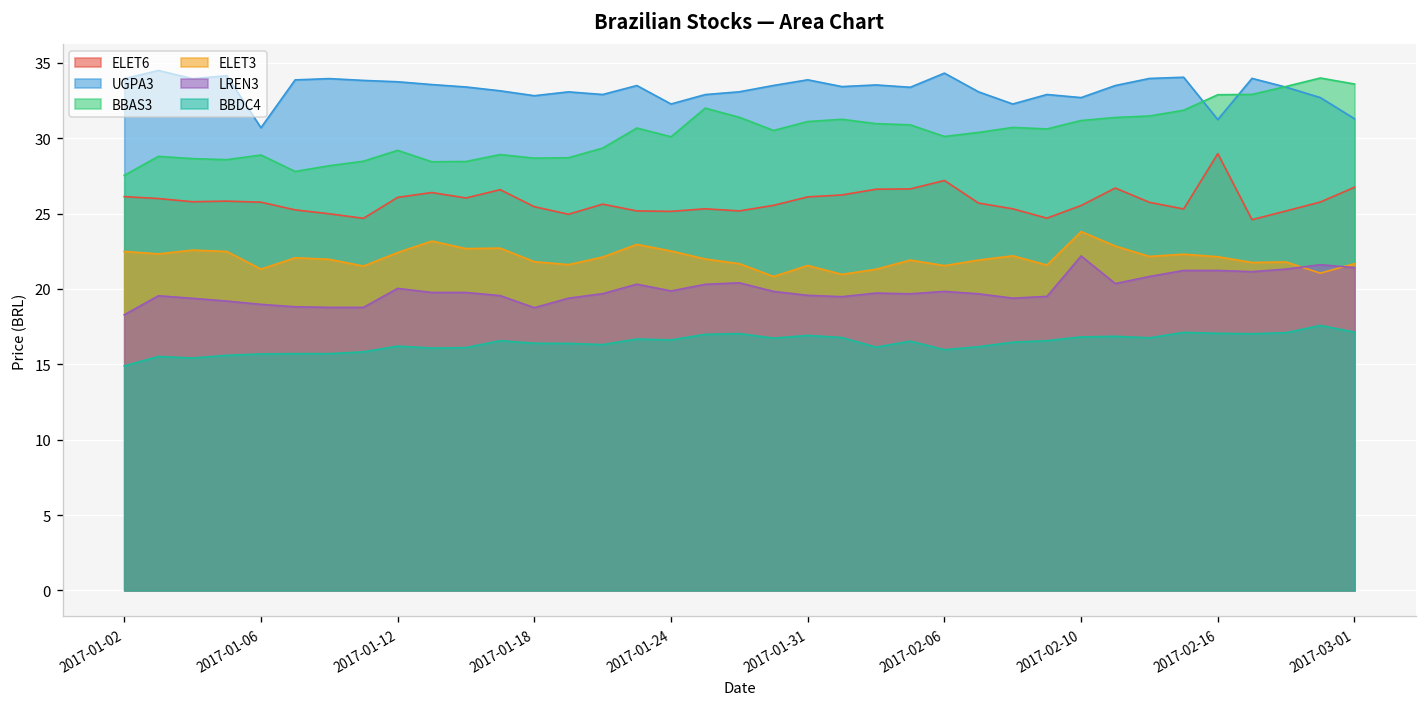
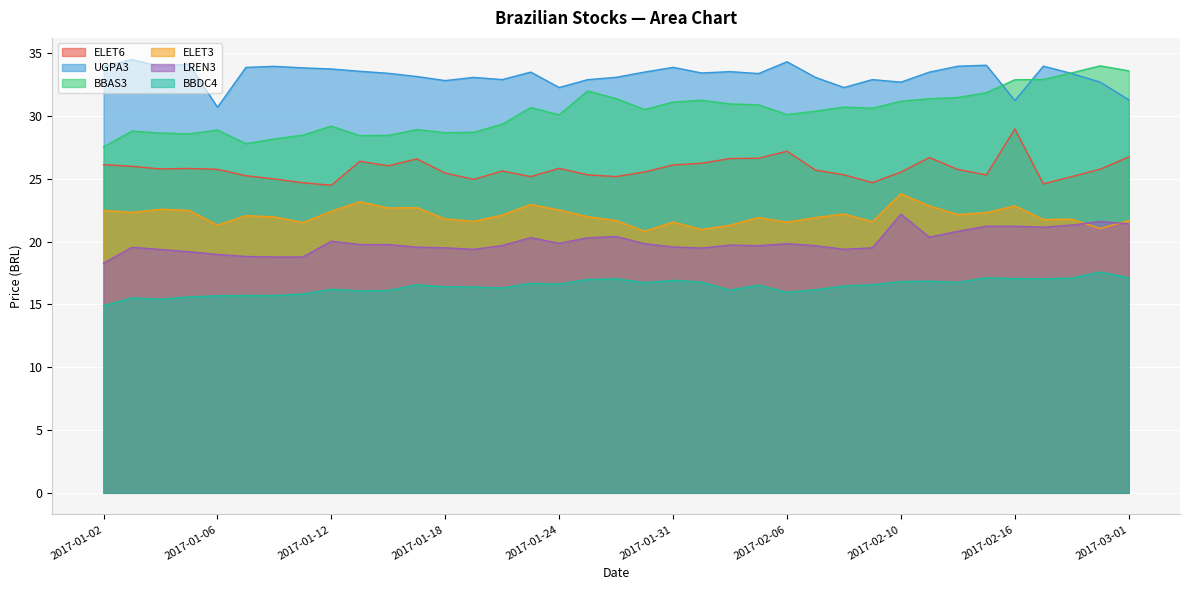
  {
    "ELET6": {
      "2017-01-02": 26.1,
      "2017-01-06": 25.8,
-     "2017-01-12": 26.1,
+     "2017-01-12": 24.5,
      "2017-01-18": 25.5,
-     "2017-01-24": 25.2,
+     "2017-01-24": 25.8,
      "2017-01-31": 26.1,
      "2017-02-06": 27.2,
      "2017-02-10": 25.5,
      "2017-02-16": 29.0,
      "2017-03-01": 26.8
    },
    "UGPA3": {
      "2017-01-06": 30.7,
      "2017-01-12": 33.8,
      "2017-01-18": 32.8,
      "2017-01-24": 32.3,
      "2017-01-31": 33.9,
      "2017-02-06": 34.3,
      "2017-02-10": 32.7,
      "2017-02-16": 31.2,
      "2017-03-01": 31.3
    },
    "ELET3": {
      "2017-01-02": 22.5,
      "2017-01-06": 21.3,
      "2017-01-12": 22.4,
      "2017-01-18": 21.8,
      "2017-01-24": 22.5,
      "2017-01-31": 21.6,
      "2017-02-06": 21.6,
      "2017-02-10": 23.8,
-     "2017-02-16": 22.1,
+     "2017-02-16": 22.9,
      "2017-03-01": 21.7
    },
    "LREN3": {
      "2017-01-02": 18.3,
      "2017-01-06": 19.0,
      "2017-01-12": 20.0,
-     "2017-01-18": 18.8,
+     "2017-01-18": 19.5,
      "2017-01-24": 19.9,
      "2017-01-31": 19.6,
      "2017-02-06": 19.8,
      "2017-02-10": 22.2,
      "2017-02-16": 21.2,
      "2017-03-01": 21.4
    }
  }
